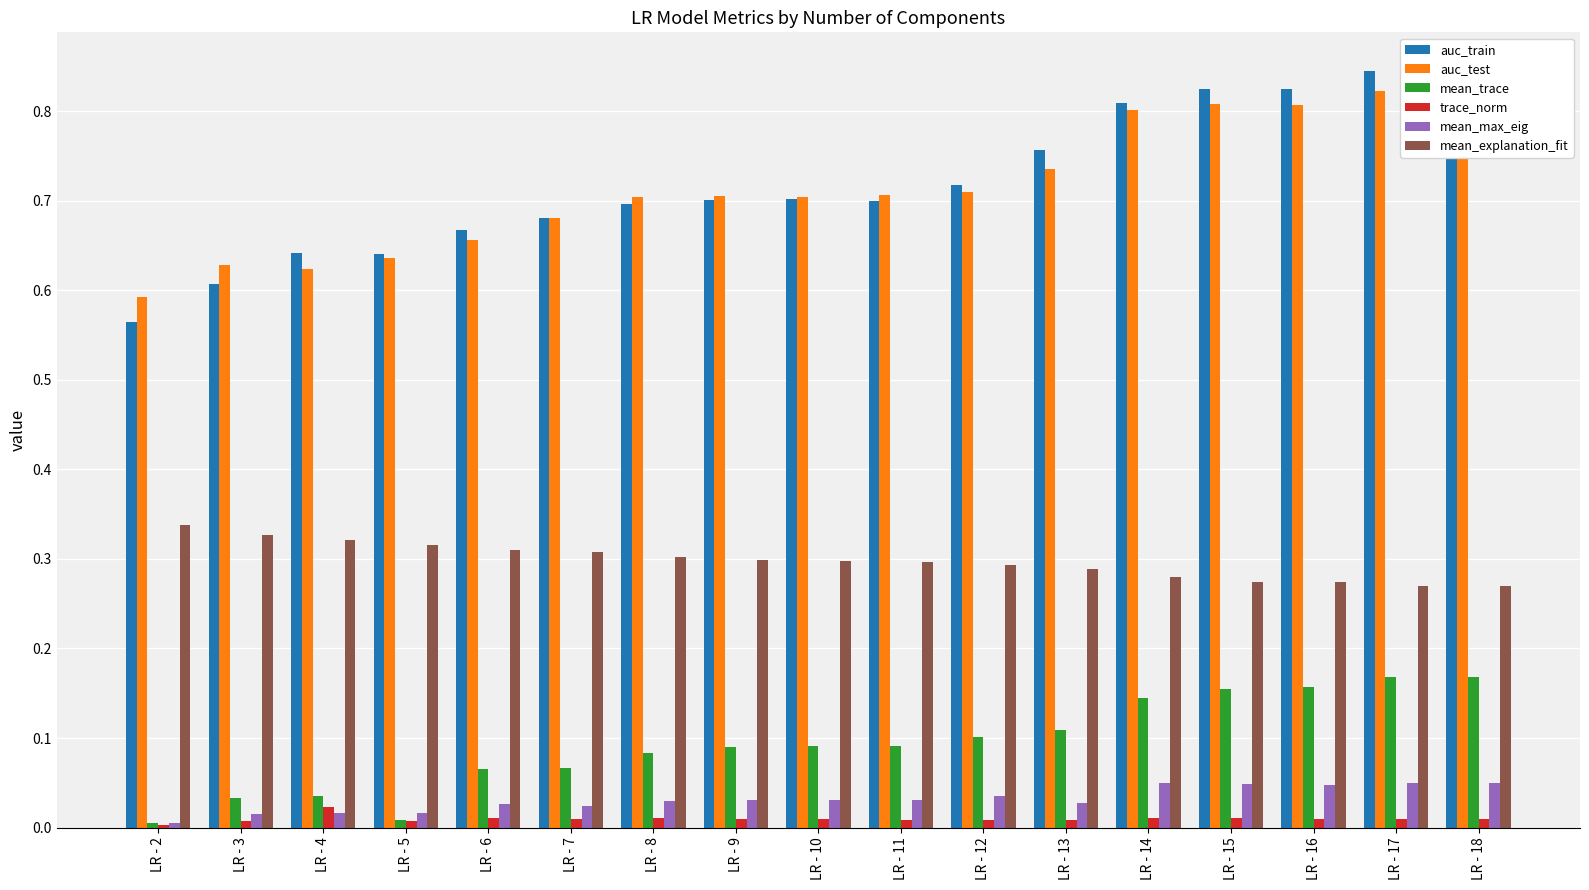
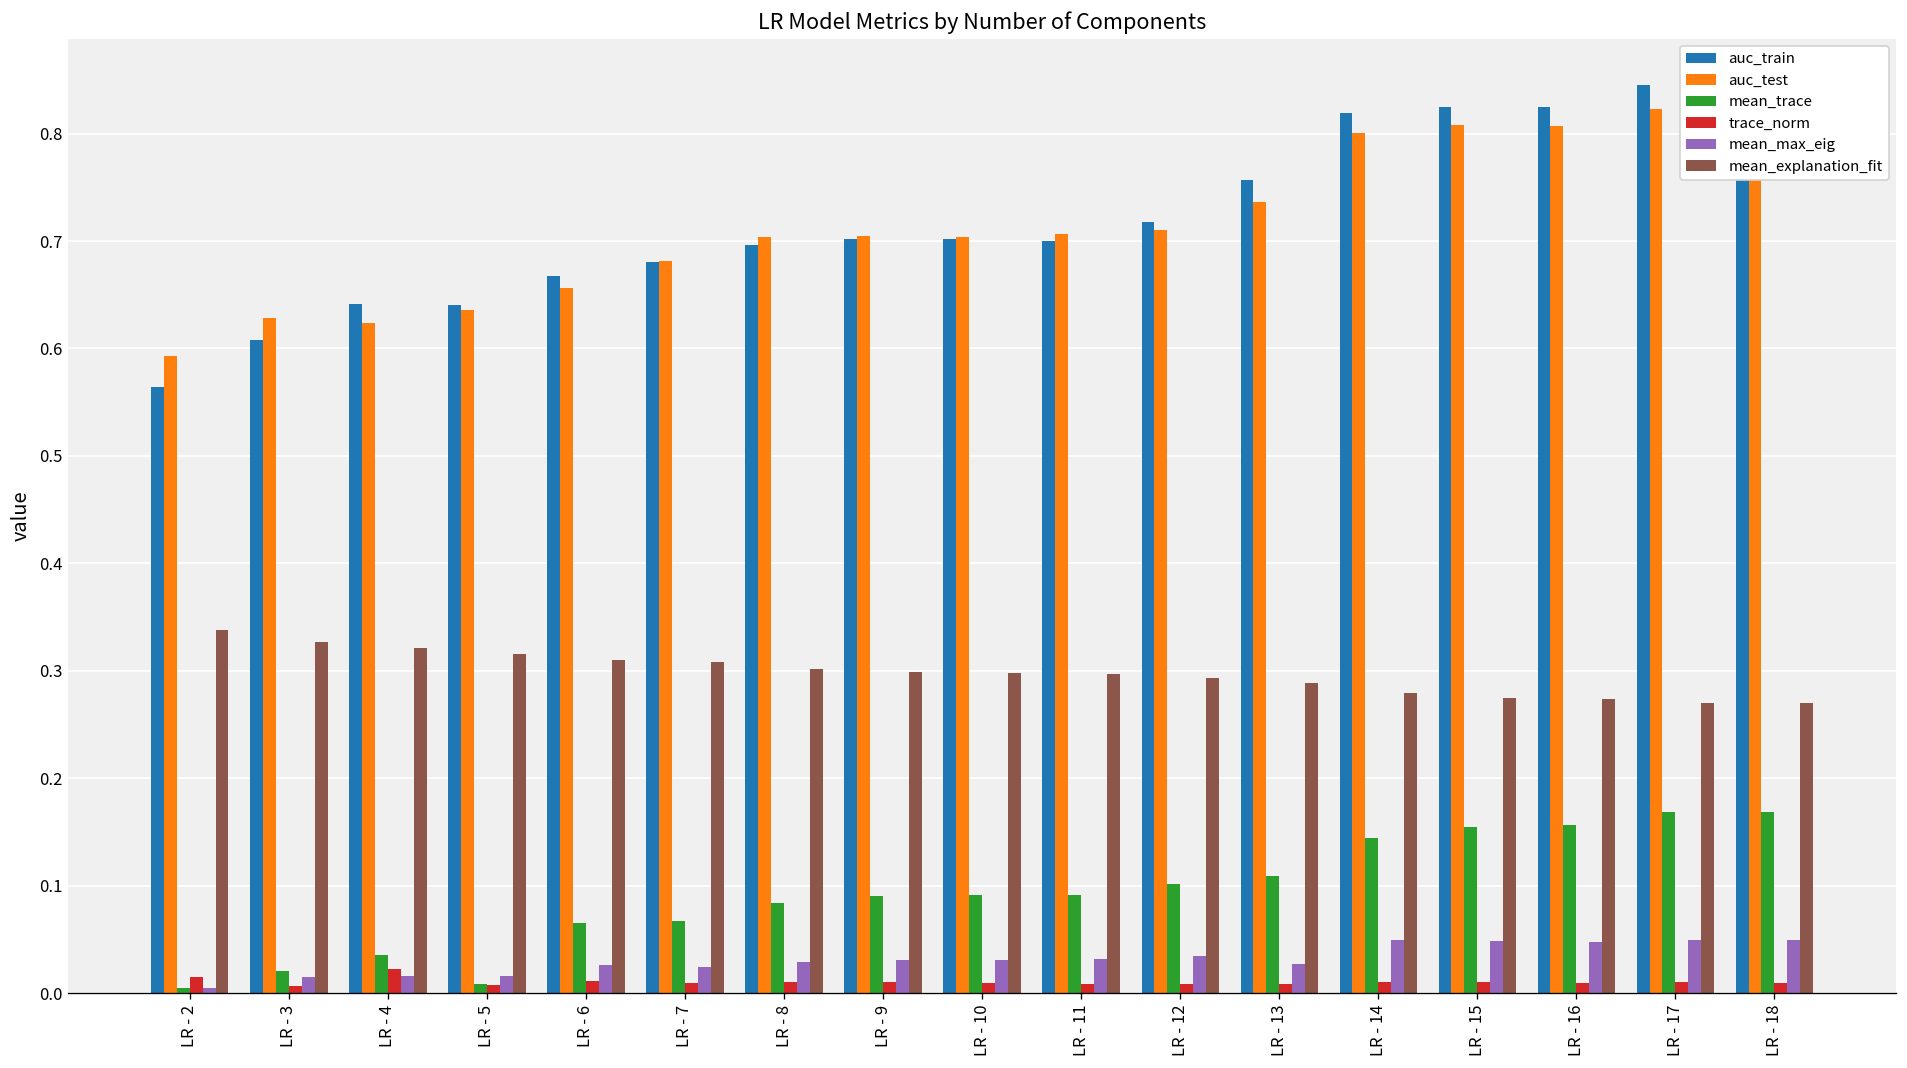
  {
    "auc_train": {
      "LR - 2": 0.56,
      "LR - 3": 0.61,
      "LR - 4": 0.64,
      "LR - 5": 0.64,
      "LR - 6": 0.67,
      "LR - 7": 0.68,
      "LR - 8": 0.70,
      "LR - 9": 0.70,
      "LR - 10": 0.70,
      "LR - 11": 0.70,
      "LR - 12": 0.72,
      "LR - 13": 0.76,
-     "LR - 14": 0.81,
+     "LR - 14": 0.82,
      "LR - 15": 0.83,
      "LR - 16": 0.82,
      "LR - 17": 0.85
    },
    "auc_test": {
      "LR - 2": 0.59,
      "LR - 3": 0.63,
      "LR - 4": 0.62,
      "LR - 5": 0.64,
      "LR - 6": 0.66,
      "LR - 7": 0.68,
      "LR - 8": 0.70,
      "LR - 9": 0.71,
      "LR - 10": 0.70,
      "LR - 11": 0.71,
      "LR - 12": 0.71,
      "LR - 13": 0.74,
      "LR - 14": 0.80,
      "LR - 15": 0.81,
      "LR - 16": 0.81,
      "LR - 17": 0.82
    },
    "mean_trace": {
      "LR - 2": 0.00,
-     "LR - 3": 0.03,
+     "LR - 3": 0.02,
      "LR - 4": 0.04,
      "LR - 5": 0.01,
      "LR - 6": 0.07,
      "LR - 7": 0.07,
      "LR - 8": 0.08,
      "LR - 9": 0.09,
      "LR - 10": 0.09,
      "LR - 11": 0.09,
      "LR - 12": 0.10,
      "LR - 13": 0.11,
      "LR - 14": 0.14,
      "LR - 15": 0.15,
      "LR - 16": 0.16,
      "LR - 17": 0.17,
      "LR - 18": 0.17
    },
    "trace_norm": {
-     "LR - 2": 0.00,
+     "LR - 2": 0.01,
      "LR - 3": 0.01,
      "LR - 4": 0.02,
      "LR - 5": 0.01,
      "LR - 6": 0.01,
      "LR - 7": 0.01,
      "LR - 8": 0.01,
      "LR - 9": 0.01,
      "LR - 10": 0.01,
      "LR - 11": 0.01,
      "LR - 12": 0.01,
      "LR - 13": 0.01,
      "LR - 14": 0.01,
      "LR - 15": 0.01,
      "LR - 16": 0.01,
      "LR - 17": 0.01,
      "LR - 18": 0.01
    },
    "mean_max_eig": {
      "LR - 2": 0.00,
      "LR - 3": 0.02,
      "LR - 4": 0.02,
      "LR - 5": 0.02,
      "LR - 6": 0.03,
      "LR - 7": 0.02,
      "LR - 8": 0.03,
      "LR - 9": 0.03,
      "LR - 10": 0.03,
      "LR - 11": 0.03,
      "LR - 12": 0.03,
      "LR - 13": 0.03,
      "LR - 14": 0.05,
      "LR - 15": 0.05,
      "LR - 16": 0.05,
      "LR - 17": 0.05,
      "LR - 18": 0.05
    },
    "mean_explanation_fit": {
      "LR - 2": 0.34,
      "LR - 3": 0.33,
      "LR - 4": 0.32,
      "LR - 5": 0.32,
      "LR - 6": 0.31,
      "LR - 7": 0.31,
      "LR - 8": 0.30,
      "LR - 9": 0.30,
      "LR - 10": 0.30,
      "LR - 11": 0.30,
      "LR - 12": 0.29,
      "LR - 13": 0.29,
      "LR - 14": 0.28,
      "LR - 15": 0.27,
      "LR - 16": 0.27,
      "LR - 17": 0.27,
      "LR - 18": 0.27
    }
  }
